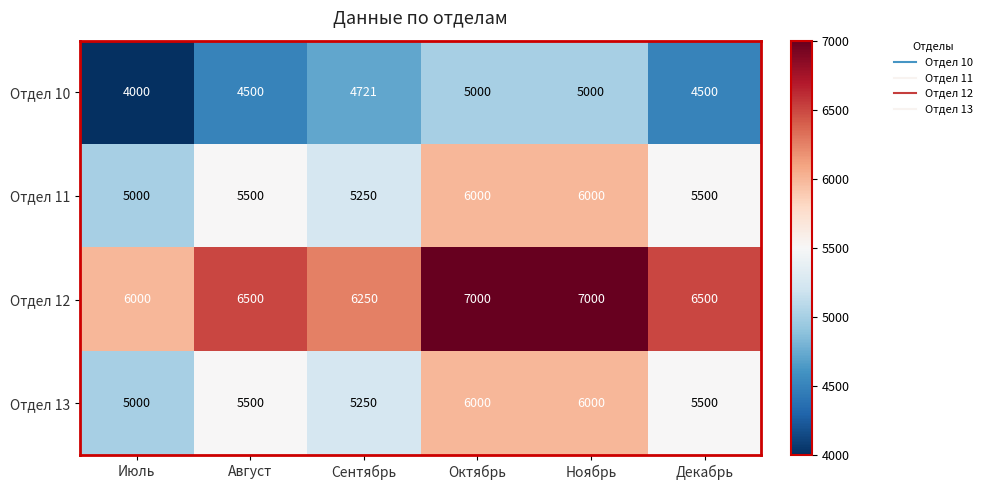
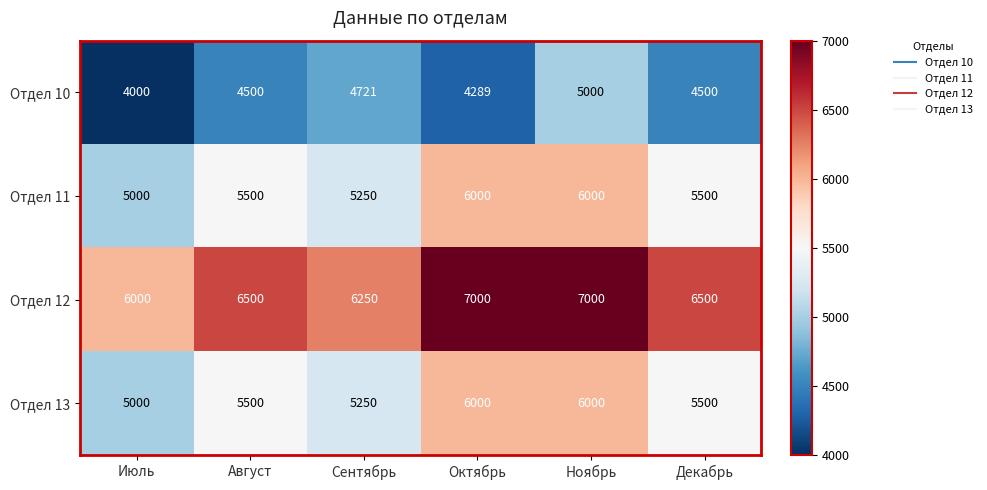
  {
    "Отдел 10": {
      "Июль": 4000,
      "Август": 4500,
      "Сентябрь": 4721,
-     "Октябрь": 5000,
+     "Октябрь": 4289,
      "Ноябрь": 5000,
      "Декабрь": 4500
    },
    "Отдел 11": {
      "Июль": 5000,
      "Август": 5500,
      "Сентябрь": 5250,
      "Октябрь": 6000,
      "Ноябрь": 6000,
      "Декабрь": 5500
    },
    "Отдел 12": {
      "Июль": 6000,
      "Август": 6500,
      "Сентябрь": 6250,
      "Октябрь": 7000,
      "Ноябрь": 7000,
      "Декабрь": 6500
    },
    "Отдел 13": {
      "Июль": 5000,
      "Август": 5500,
      "Сентябрь": 5250,
      "Октябрь": 6000,
      "Ноябрь": 6000,
      "Декабрь": 5500
    }
  }
